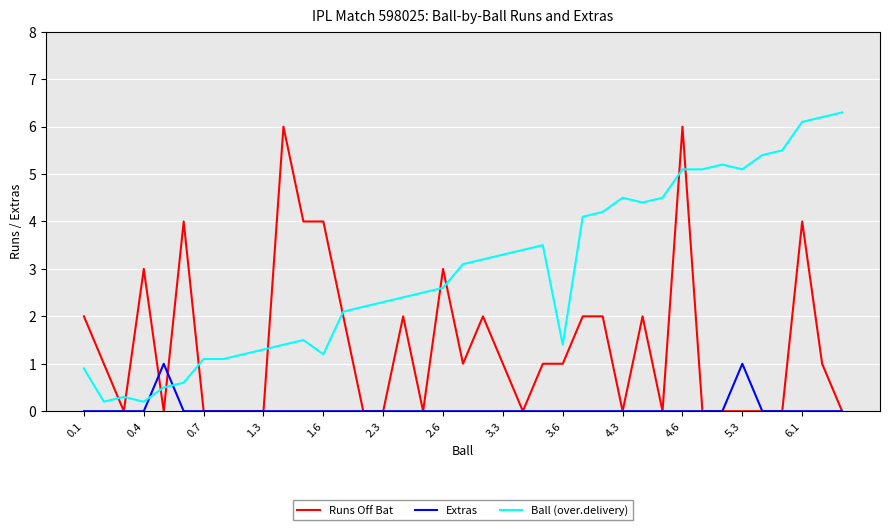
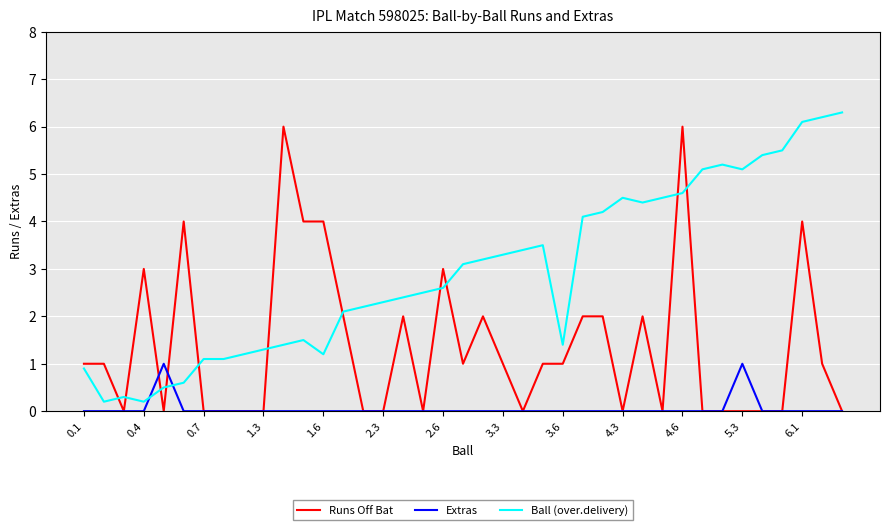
  {
    "Runs Off Bat": {
-     "0.1": 2,
+     "0.1": 1,
      "0.4": 3,
      "1.6": 4,
      "2.6": 3,
      "3.3": 1,
      "3.6": 1,
      "4.6": 6,
      "5.3": 0,
      "6.1": 4
    },
    "Extras": {
      "0.1": 0.0,
      "0.4": 0.0,
      "1.6": 0.0,
      "2.6": 0.0,
      "3.3": 0.0,
      "3.6": 0.0,
      "4.6": 0.0,
      "5.3": 1.0,
      "6.1": 0.0
    },
    "Ball (over.delivery)": {
      "0.1": 0.9,
      "0.4": 0.2,
      "0.7": 1.1,
      "1.3": 1.3,
      "1.6": 1.2,
      "2.3": 2.3,
      "2.6": 2.6,
      "3.3": 3.3,
      "3.6": 1.4,
      "4.3": 4.5,
-     "4.6": 5.1,
+     "4.6": 4.6,
      "5.3": 5.1,
      "6.1": 6.1
    }
  }
